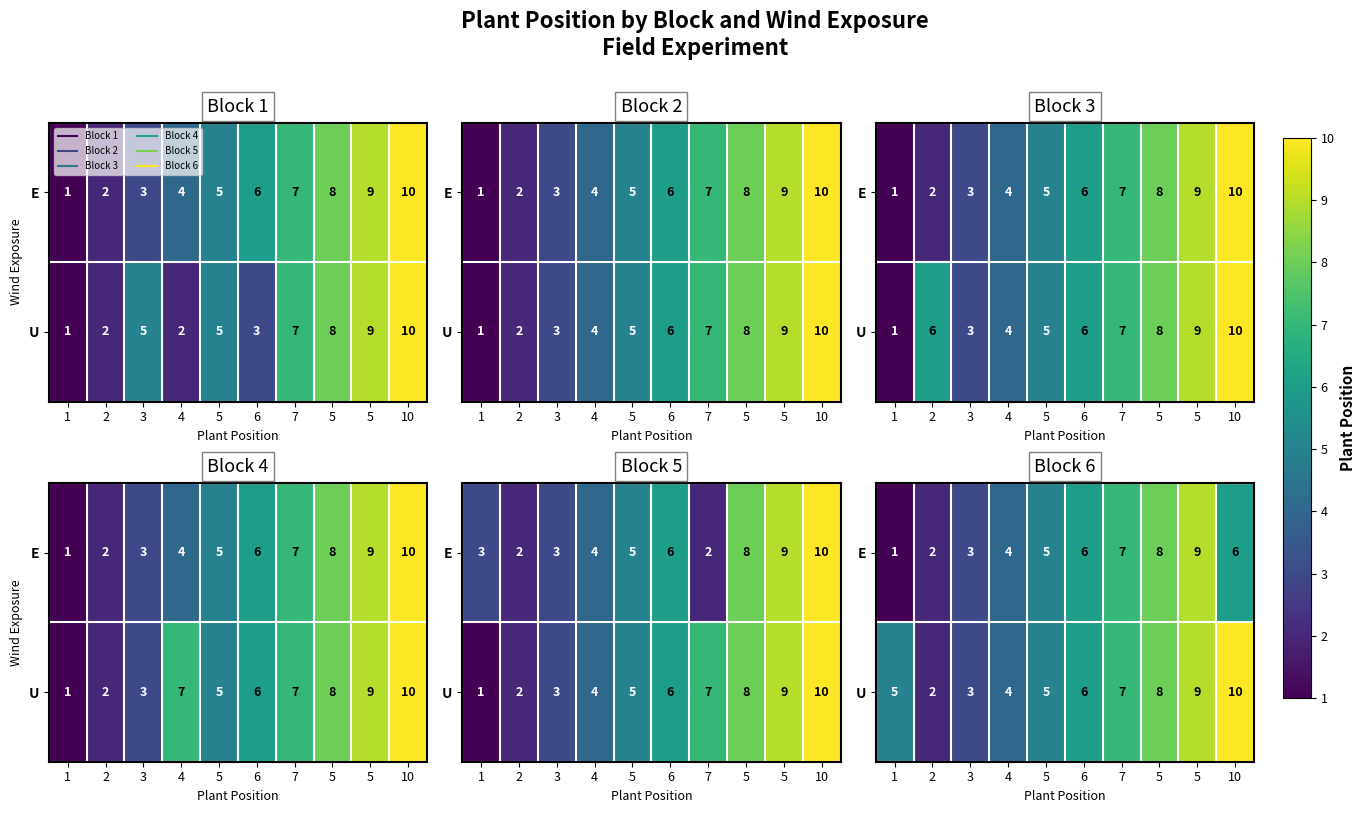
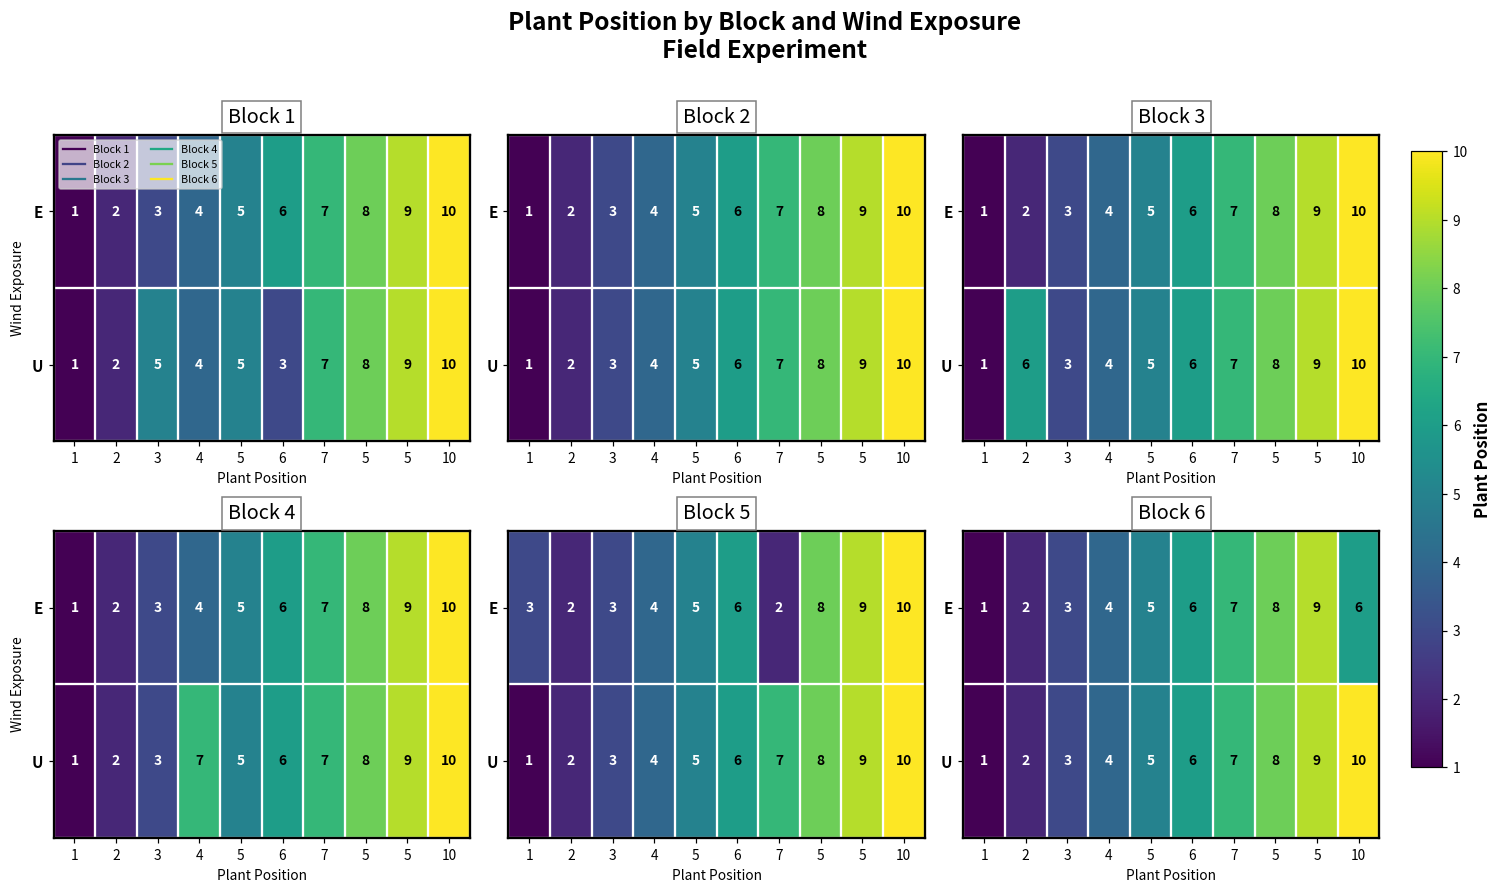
  {
    "Block 1": {
      "E": {
        "1": 1,
        "2": 2,
        "3": 3,
        "4": 4,
        "6": 6,
        "7": 7,
        "10": 10
      },
      "U": {
        "1": 1,
        "2": 2,
        "3": 5,
-       "4": 2,
+       "4": 4,
        "6": 3,
        "7": 7,
        "10": 10
      }
    },
    "Block 2": {
      "E": {
        "1": 1,
        "2": 2,
        "3": 3,
        "4": 4,
        "6": 6,
        "7": 7,
        "10": 10
      },
      "U": {
        "1": 1,
        "2": 2,
        "3": 3,
        "4": 4,
        "6": 6,
        "7": 7,
        "10": 10
      }
    },
    "Block 3": {
      "E": {
        "1": 1,
        "2": 2,
        "3": 3,
        "4": 4,
        "6": 6,
        "7": 7,
        "10": 10
      },
      "U": {
        "1": 1,
        "2": 6,
        "3": 3,
        "4": 4,
        "6": 6,
        "7": 7,
        "10": 10
      }
    },
    "Block 4": {
      "E": {
        "1": 1,
        "2": 2,
        "3": 3,
        "4": 4,
        "6": 6,
        "7": 7,
        "10": 10
      },
      "U": {
        "1": 1,
        "2": 2,
        "3": 3,
        "4": 7,
        "6": 6,
        "7": 7,
        "10": 10
      }
    },
    "Block 5": {
      "E": {
        "1": 3,
        "2": 2,
        "3": 3,
        "4": 4,
        "6": 6,
        "7": 2,
        "10": 10
      },
      "U": {
        "1": 1,
        "2": 2,
        "3": 3,
        "4": 4,
        "6": 6,
        "7": 7,
        "10": 10
      }
    },
    "Block 6": {
      "E": {
        "1": 1,
        "2": 2,
        "3": 3,
        "4": 4,
        "6": 6,
        "7": 7,
        "10": 6
      },
      "U": {
-       "1": 5,
+       "1": 1,
        "2": 2,
        "3": 3,
        "4": 4,
        "6": 6,
        "7": 7,
        "10": 10
      }
    }
  }
